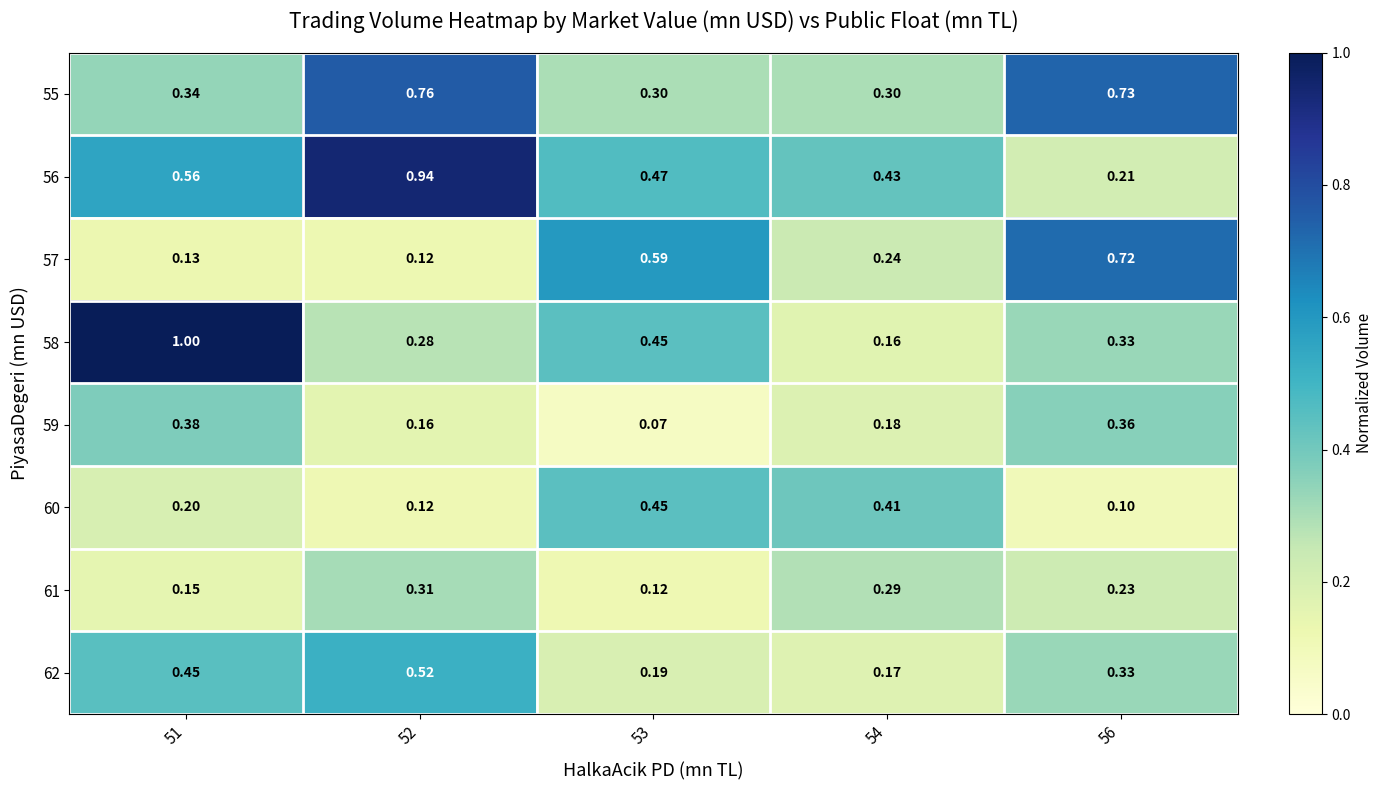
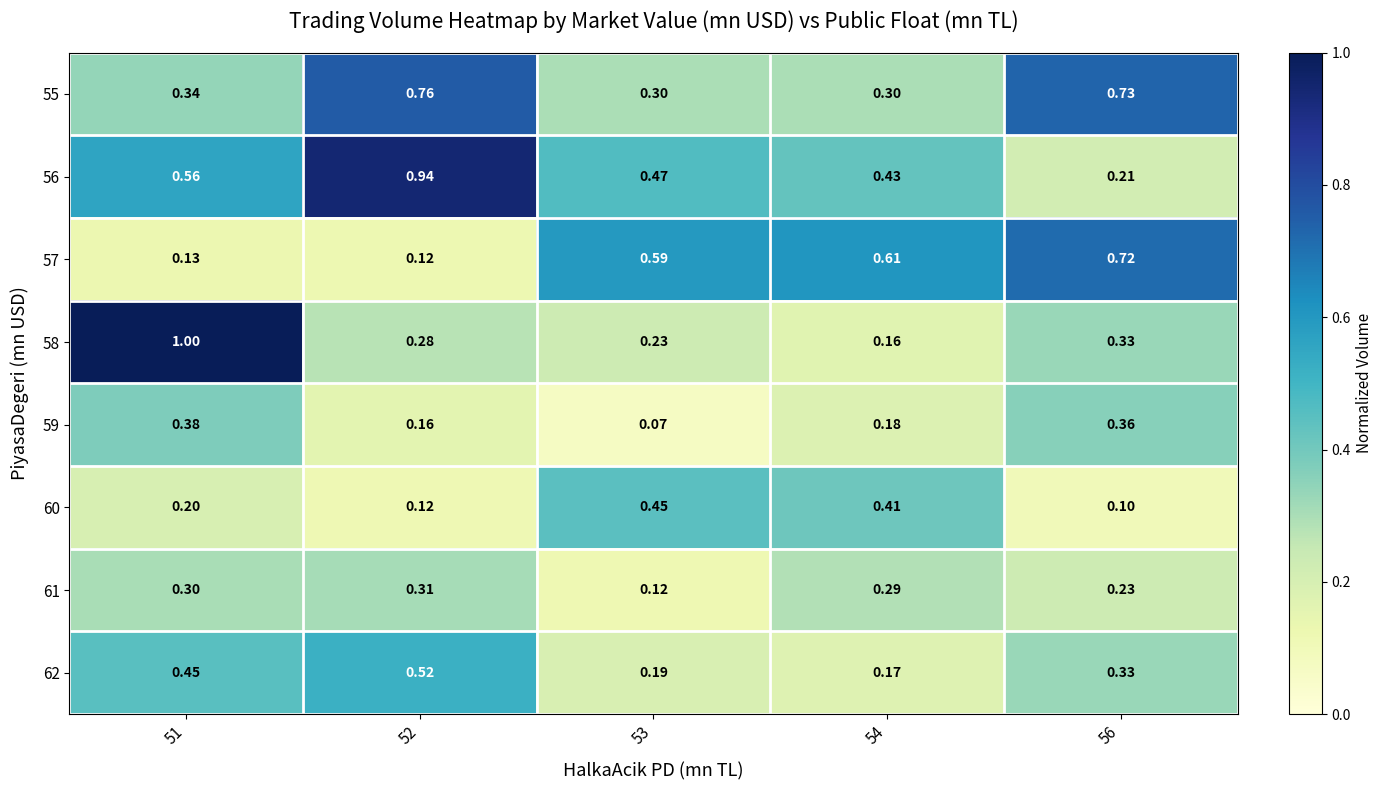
  {
    "55": {
      "51": 0.34,
      "52": 0.76,
      "53": 0.30,
      "54": 0.30,
      "56": 0.73
    },
    "56": {
      "51": 0.56,
      "52": 0.94,
      "53": 0.47,
      "54": 0.43,
      "56": 0.21
    },
    "57": {
      "51": 0.13,
      "52": 0.12,
      "53": 0.59,
-     "54": 0.24,
+     "54": 0.61,
      "56": 0.72
    },
    "58": {
      "51": 1.00,
      "52": 0.28,
-     "53": 0.45,
+     "53": 0.23,
      "54": 0.16,
      "56": 0.33
    },
    "59": {
      "51": 0.38,
      "52": 0.16,
      "53": 0.07,
      "54": 0.18,
      "56": 0.36
    },
    "60": {
      "51": 0.20,
      "52": 0.12,
      "53": 0.45,
      "54": 0.41,
      "56": 0.10
    },
    "61": {
-     "51": 0.15,
+     "51": 0.30,
      "52": 0.31,
      "53": 0.12,
      "54": 0.29,
      "56": 0.23
    },
    "62": {
      "51": 0.45,
      "52": 0.52,
      "53": 0.19,
      "54": 0.17,
      "56": 0.33
    }
  }
